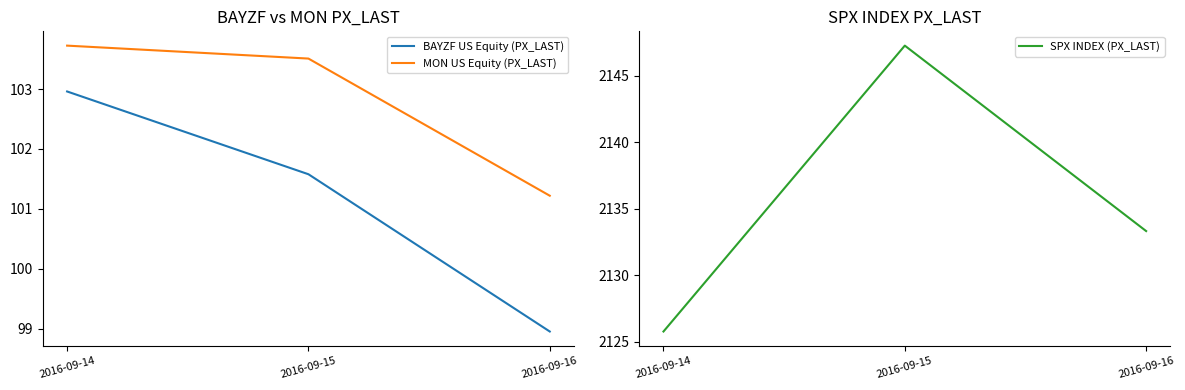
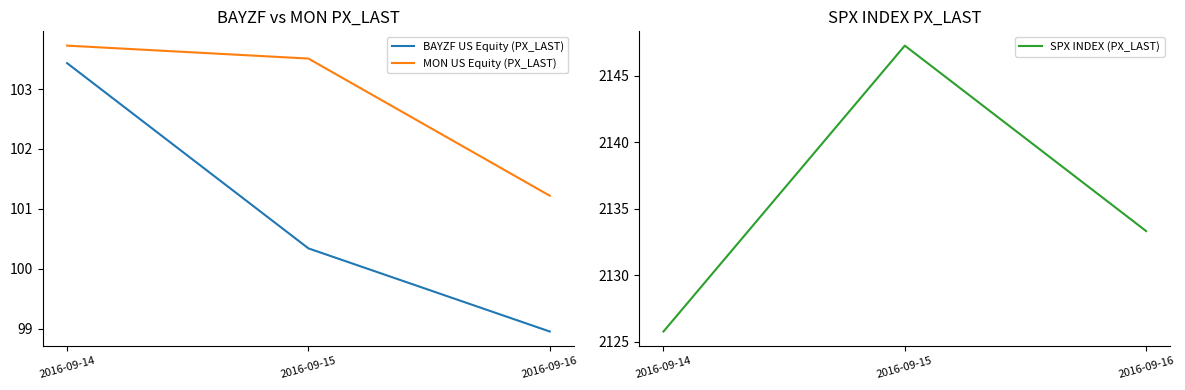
  {
    "BAYZF vs MON PX_LAST": {
      "BAYZF US Equity (PX_LAST)": {
-       "2016-09-14": 103.0,
-       "2016-09-15": 101.6,
+       "2016-09-14": 103.4,
+       "2016-09-15": 100.3,
        "2016-09-16": 99.0
      },
      "MON US Equity (PX_LAST)": {
        "2016-09-14": 103.7,
        "2016-09-15": 103.5,
        "2016-09-16": 101.2
      }
    },
    "SPX INDEX PX_LAST": {
      "2016-09-14": 2125.8,
      "2016-09-15": 2147.3,
      "2016-09-16": 2133.3
    }
  }
